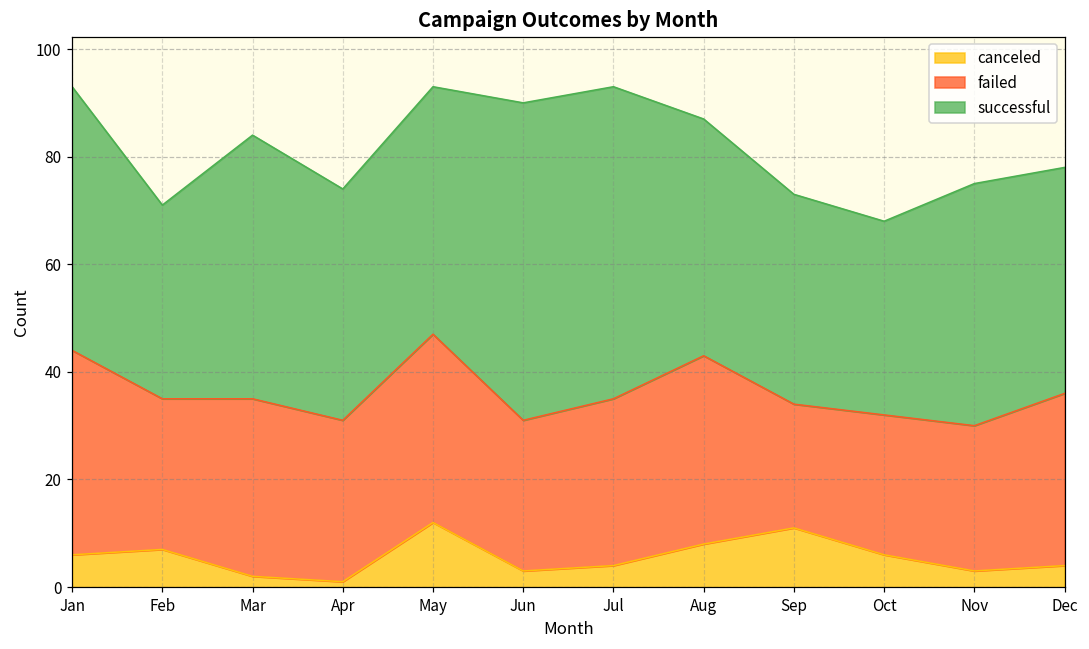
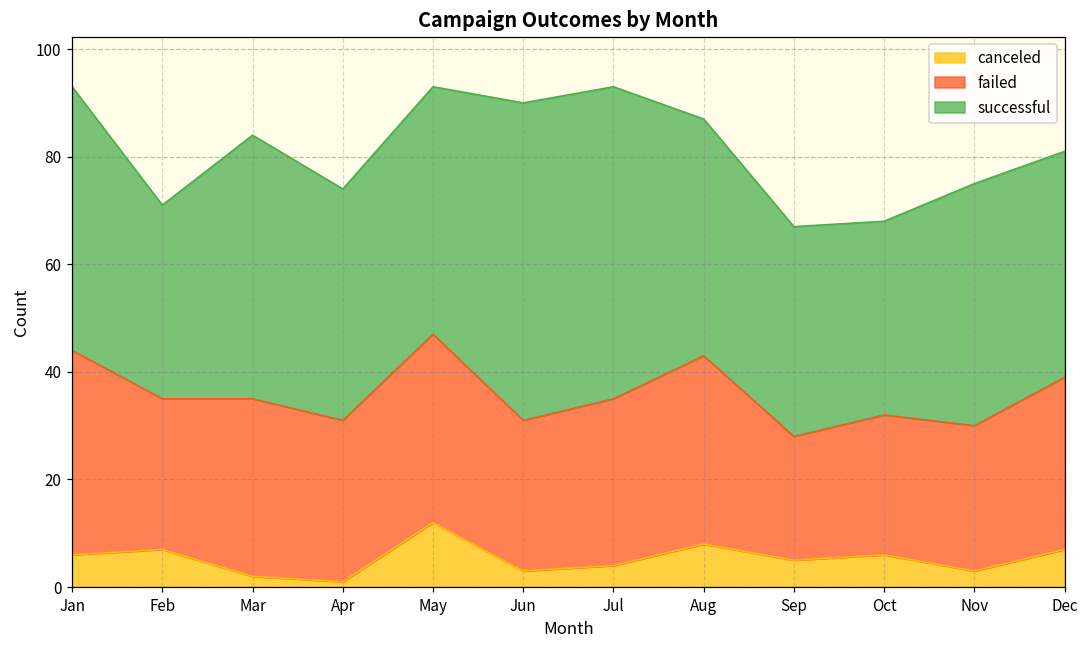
  {
    "canceled": {
      "Jan": 6,
      "Feb": 7,
      "Mar": 2,
      "Apr": 1,
      "May": 12,
      "Jun": 3,
      "Jul": 4,
      "Aug": 8,
-     "Sep": 11,
+     "Sep": 5,
      "Oct": 6,
      "Nov": 3,
-     "Dec": 4
+     "Dec": 7
    },
    "failed": {
      "Jan": 38,
      "Feb": 28,
      "Mar": 33,
      "Apr": 30,
      "May": 35,
      "Jun": 28,
      "Jul": 31,
      "Aug": 35,
      "Sep": 23,
      "Oct": 26,
      "Nov": 27,
      "Dec": 32
    },
    "successful": {
      "Jan": 49,
      "Feb": 36,
      "Mar": 49,
      "Apr": 43,
      "May": 46,
      "Jun": 59,
      "Jul": 58,
      "Aug": 44,
      "Sep": 39,
      "Oct": 36,
      "Nov": 45,
      "Dec": 42
    }
  }
